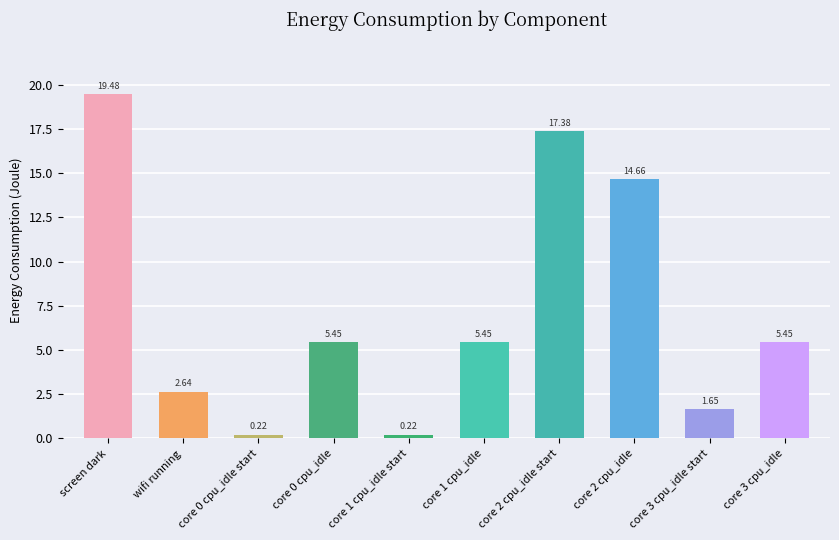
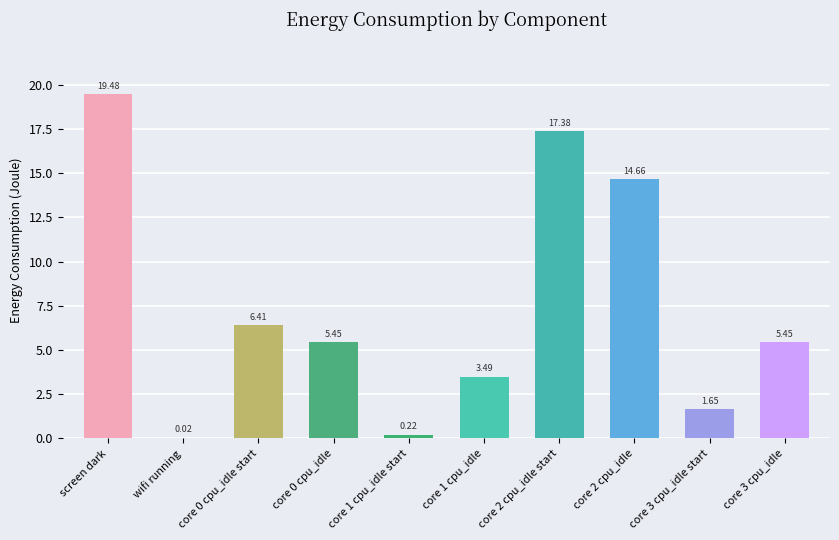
  {
    "screen dark": 19.48,
-   "wifi running": 2.64,
-   "core 0 cpu_idle start": 0.22,
+   "wifi running": 0.02,
+   "core 0 cpu_idle start": 6.41,
    "core 0 cpu_idle": 5.45,
    "core 1 cpu_idle start": 0.22,
-   "core 1 cpu_idle": 5.45,
+   "core 1 cpu_idle": 3.49,
    "core 2 cpu_idle start": 17.38,
    "core 2 cpu_idle": 14.66,
    "core 3 cpu_idle start": 1.65,
    "core 3 cpu_idle": 5.45
  }
